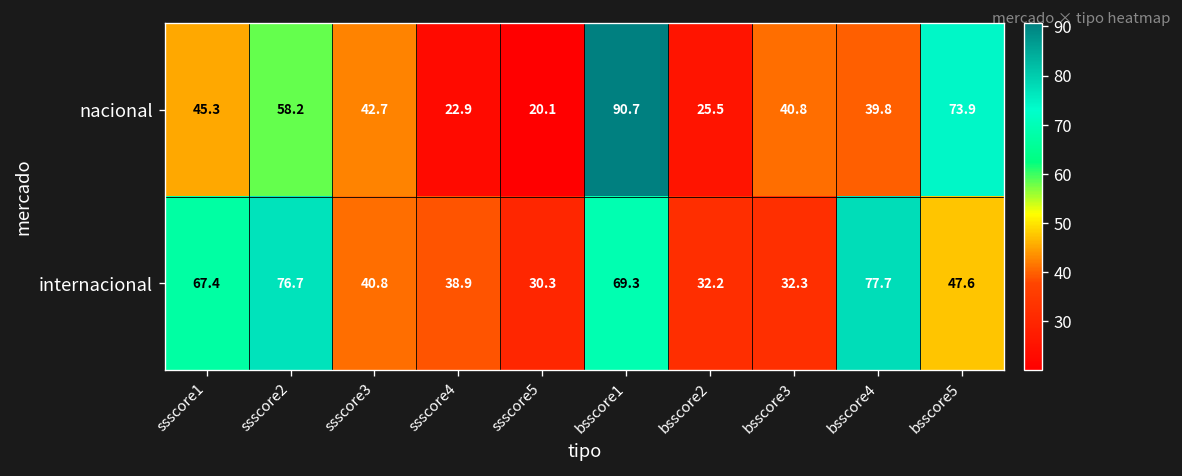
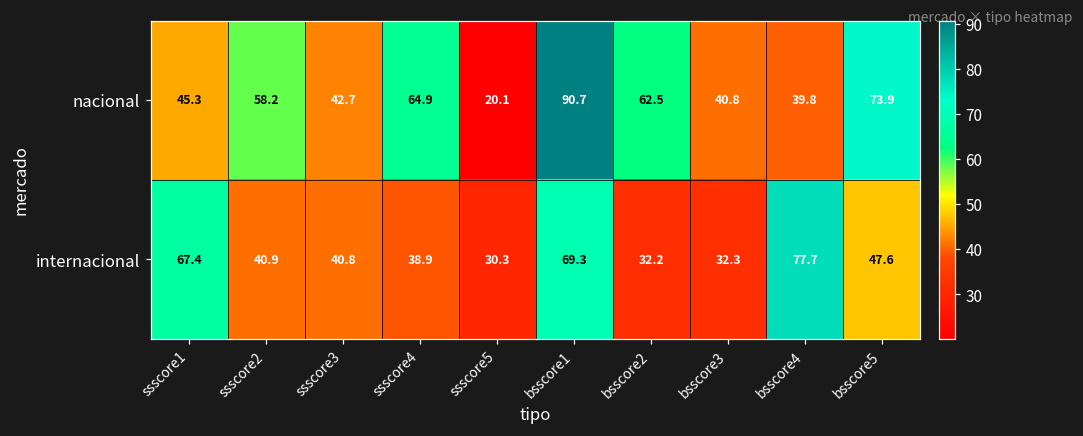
  {
    "nacional": {
      "ssscore1": 45.3,
      "ssscore2": 58.2,
      "ssscore3": 42.7,
-     "ssscore4": 22.9,
+     "ssscore4": 64.9,
      "ssscore5": 20.1,
      "bsscore1": 90.7,
-     "bsscore2": 25.5,
+     "bsscore2": 62.5,
      "bsscore3": 40.8,
      "bsscore4": 39.8,
      "bsscore5": 73.9
    },
    "internacional": {
      "ssscore1": 67.4,
-     "ssscore2": 76.7,
+     "ssscore2": 40.9,
      "ssscore3": 40.8,
      "ssscore4": 38.9,
      "ssscore5": 30.3,
      "bsscore1": 69.3,
      "bsscore2": 32.2,
      "bsscore3": 32.3,
      "bsscore4": 77.7,
      "bsscore5": 47.6
    }
  }
